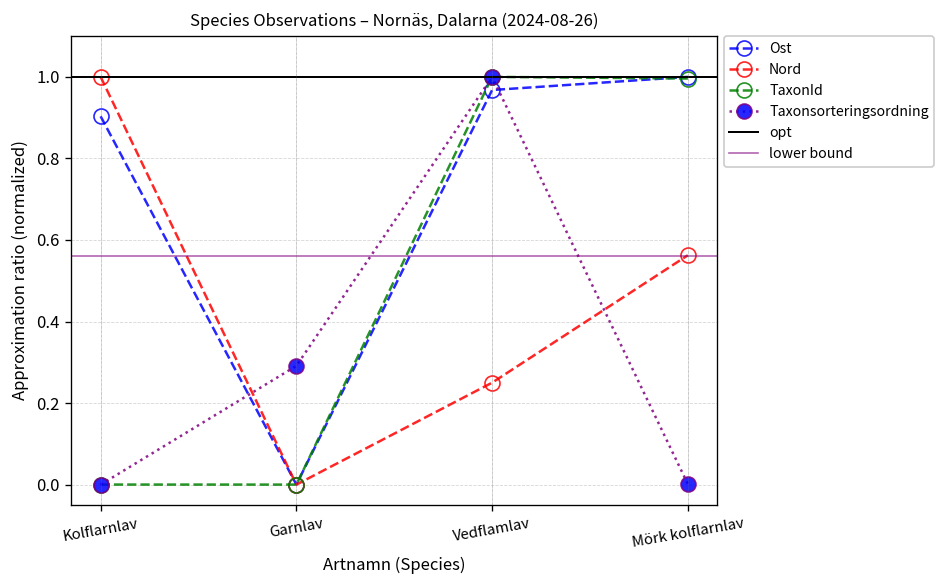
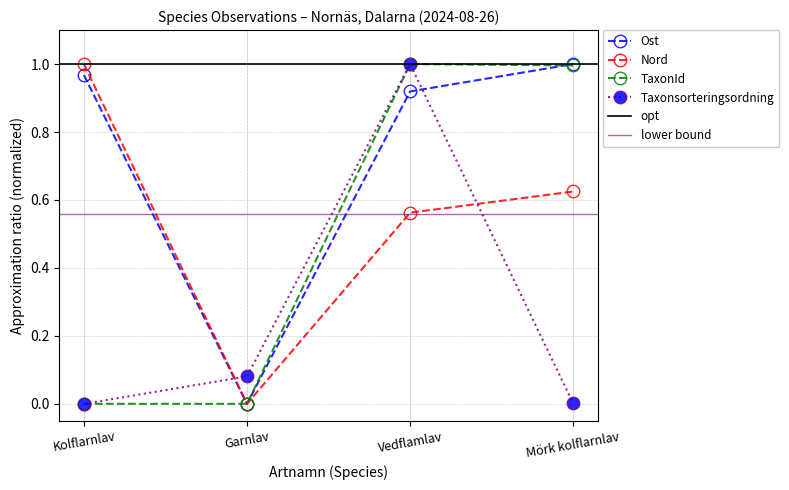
  {
    "Ost": {
-     "Kolflarnlav": 0.90,
-     "Vedflamlav": 0.97
+     "Kolflarnlav": 0.97,
+     "Vedflamlav": 0.92
    },
    "Nord": {
      "Kolflarnlav": 1.00,
-     "Vedflamlav": 0.25,
-     "Mörk kolflarnlav": 0.56
+     "Vedflamlav": 0.56,
+     "Mörk kolflarnlav": 0.62
    },
    "Taxonsorteringsordning": {
-     "Garnlav": 0.29,
+     "Garnlav": 0.08,
      "Mörk kolflarnlav": 0.00
    }
  }
